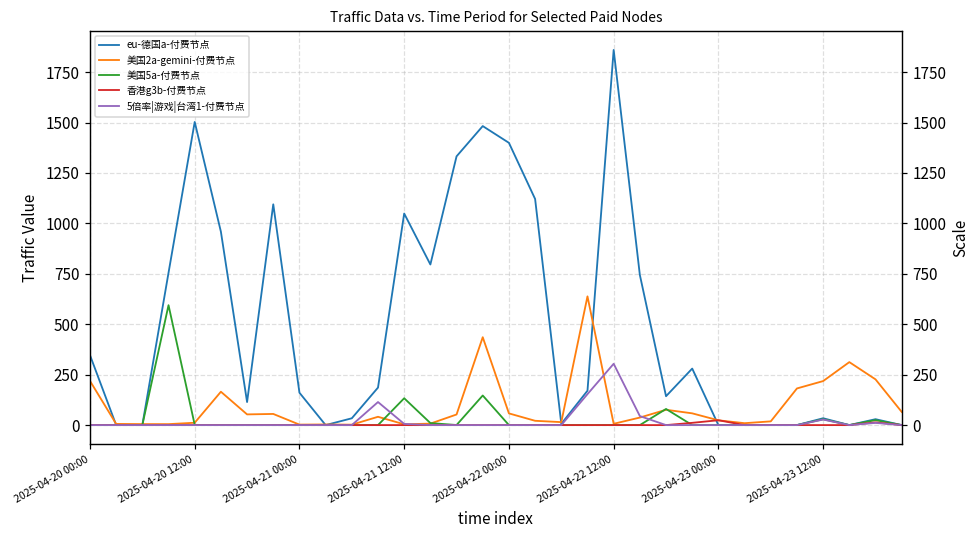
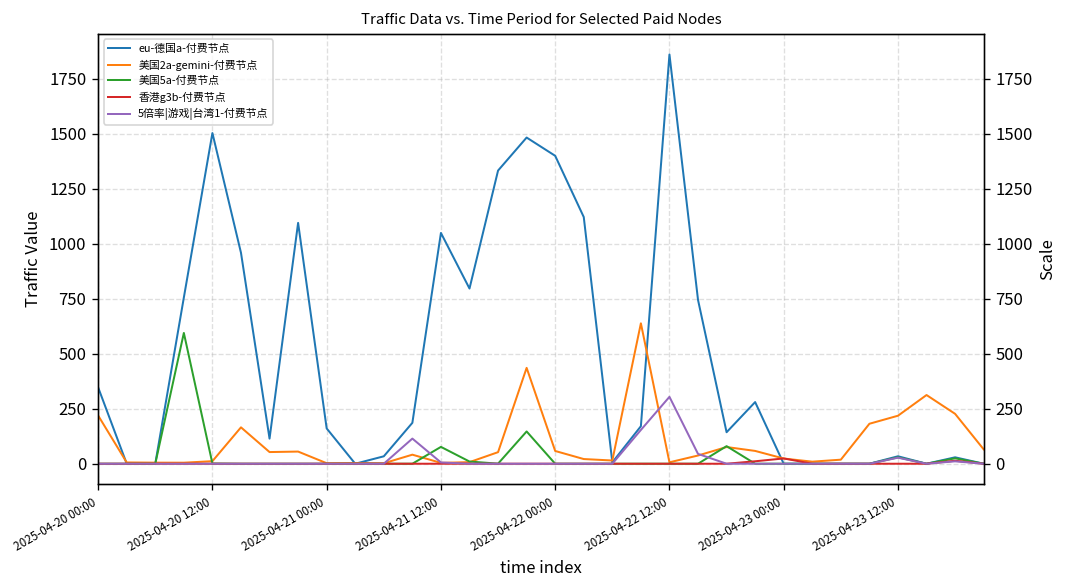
  {
    "eu-德国a-付费节点": {
      "2025-04-20 00:00": 350,
      "2025-04-20 12:00": 1500,
      "2025-04-21 00:00": 160,
      "2025-04-21 12:00": 1050,
      "2025-04-22 00:00": 1400,
      "2025-04-22 12:00": 1860
    },
    "美国2a-gemini-付费节点": {
      "2025-04-20 00:00": 220,
      "2025-04-22 00:00": 60,
      "2025-04-23 12:00": 220
    },
    "美国5a-付费节点": {
-     "2025-04-21 12:00": 130
+     "2025-04-21 12:00": 80
    },
    "香港g3b-付费节点": {
      "2025-04-23 12:00": 0
    },
    "5倍率|游戏|台湾1-付费节点": {
      "2025-04-22 12:00": 300
    }
  }
